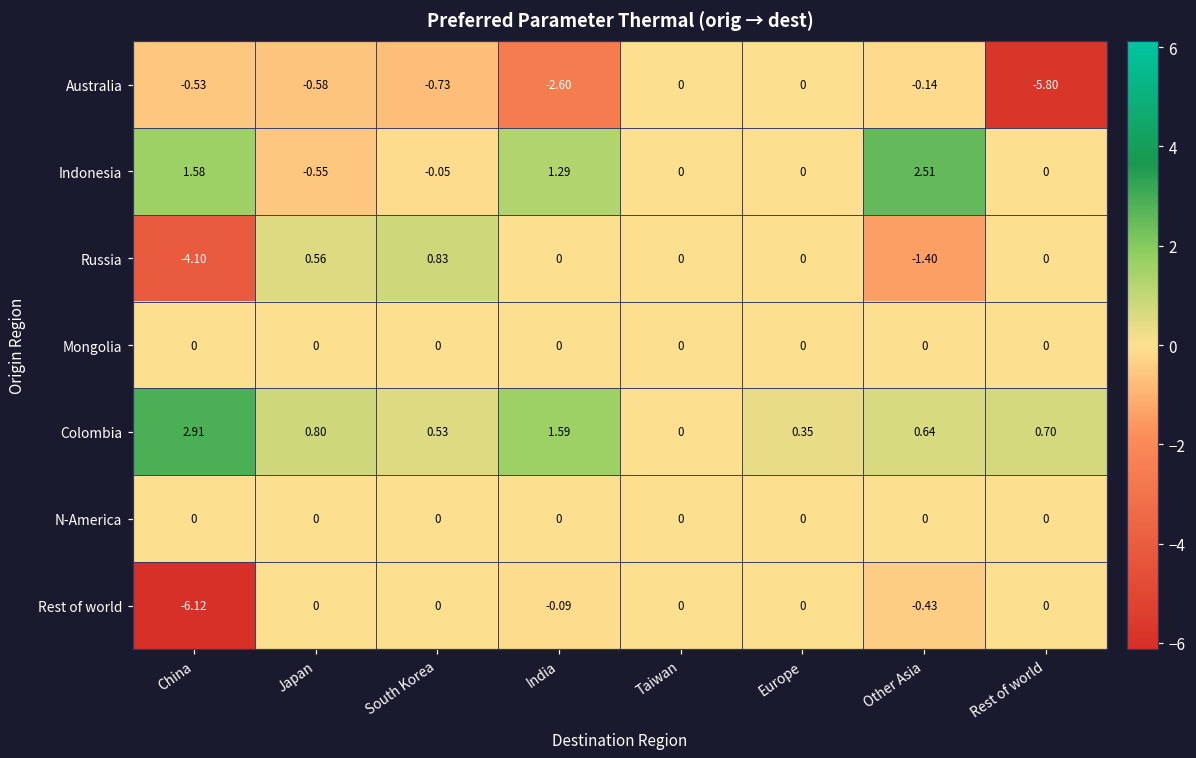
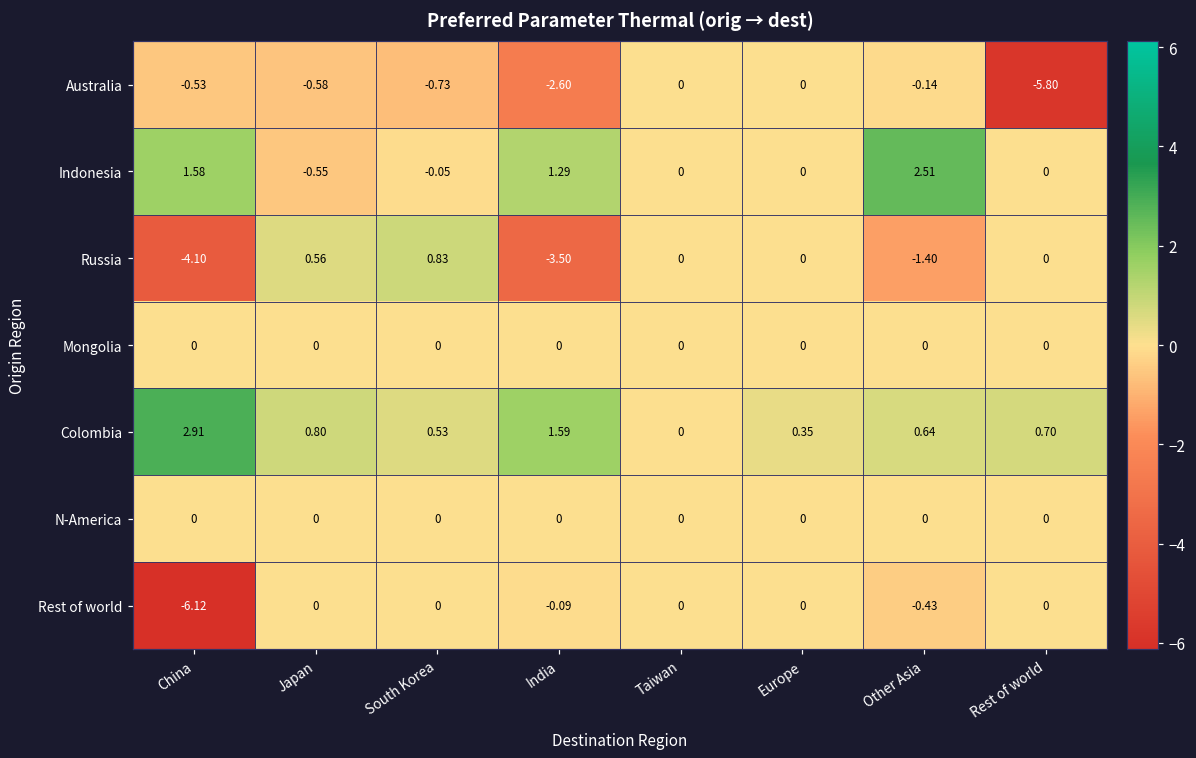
  {
    "Australia": {
      "China": -0.53,
      "Japan": -0.58,
      "South Korea": -0.73,
      "India": -2.60,
      "Taiwan": 0,
      "Europe": 0,
      "Other Asia": -0.14,
      "Rest of world": -5.80
    },
    "Indonesia": {
      "China": 1.58,
      "Japan": -0.55,
      "South Korea": -0.05,
      "India": 1.29,
      "Taiwan": 0,
      "Europe": 0,
      "Other Asia": 2.51,
      "Rest of world": 0
    },
    "Russia": {
      "China": -4.10,
      "Japan": 0.56,
      "South Korea": 0.83,
-     "India": 0,
+     "India": -3.50,
      "Taiwan": 0,
      "Europe": 0,
      "Other Asia": -1.40,
      "Rest of world": 0
    },
    "Mongolia": {
      "China": 0,
      "Japan": 0,
      "South Korea": 0,
      "India": 0,
      "Taiwan": 0,
      "Europe": 0,
      "Other Asia": 0,
      "Rest of world": 0
    },
    "Colombia": {
      "China": 2.91,
      "Japan": 0.80,
      "South Korea": 0.53,
      "India": 1.59,
      "Taiwan": 0,
      "Europe": 0.35,
      "Other Asia": 0.64,
      "Rest of world": 0.70
    },
    "N-America": {
      "China": 0,
      "Japan": 0,
      "South Korea": 0,
      "India": 0,
      "Taiwan": 0,
      "Europe": 0,
      "Other Asia": 0,
      "Rest of world": 0
    },
    "Rest of world": {
      "China": -6.12,
      "Japan": 0,
      "South Korea": 0,
      "India": -0.09,
      "Taiwan": 0,
      "Europe": 0,
      "Other Asia": -0.43,
      "Rest of world": 0
    }
  }
